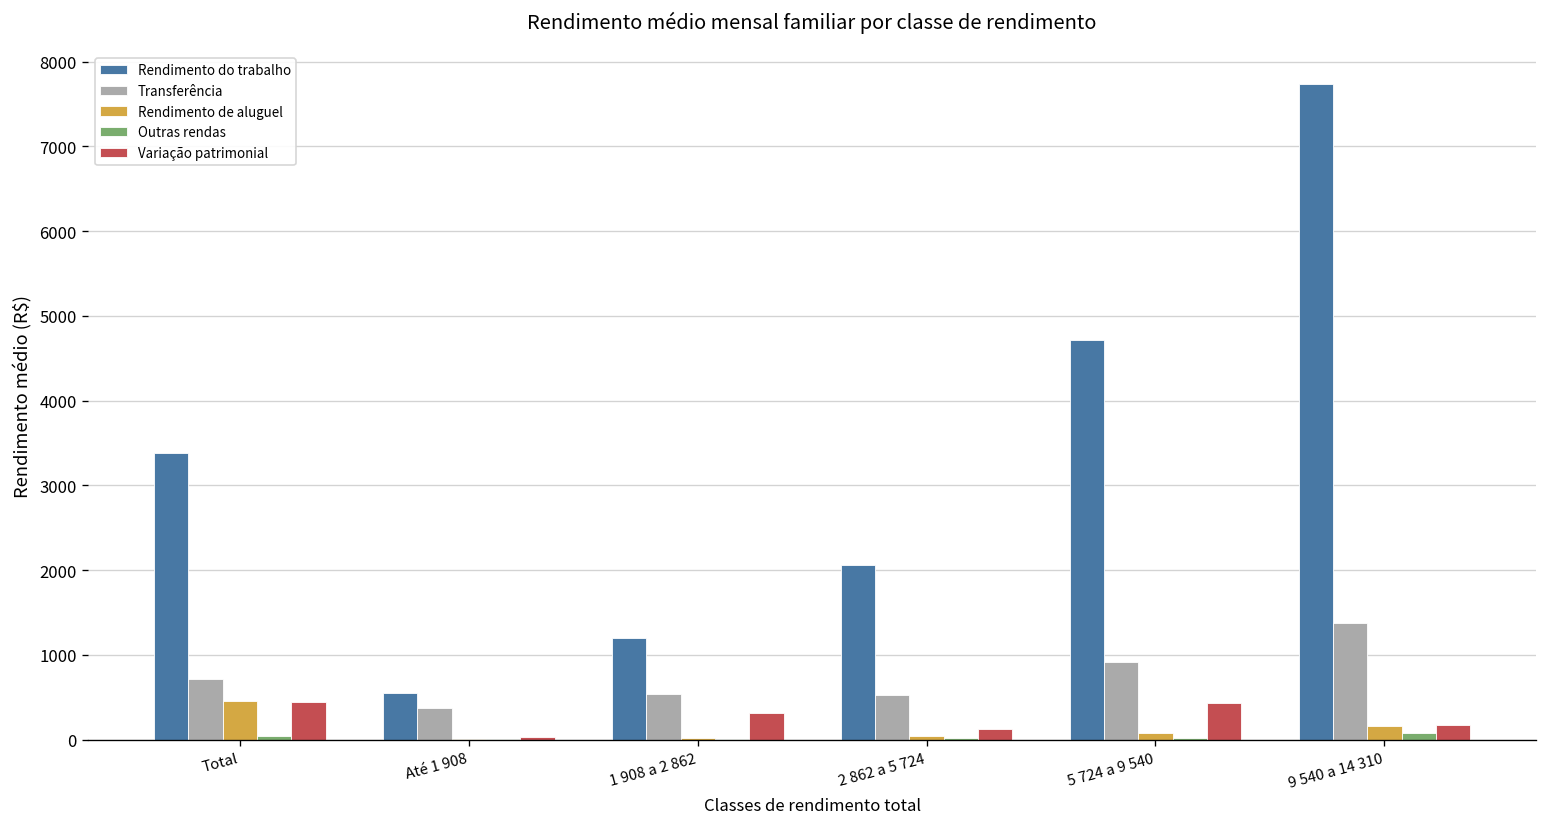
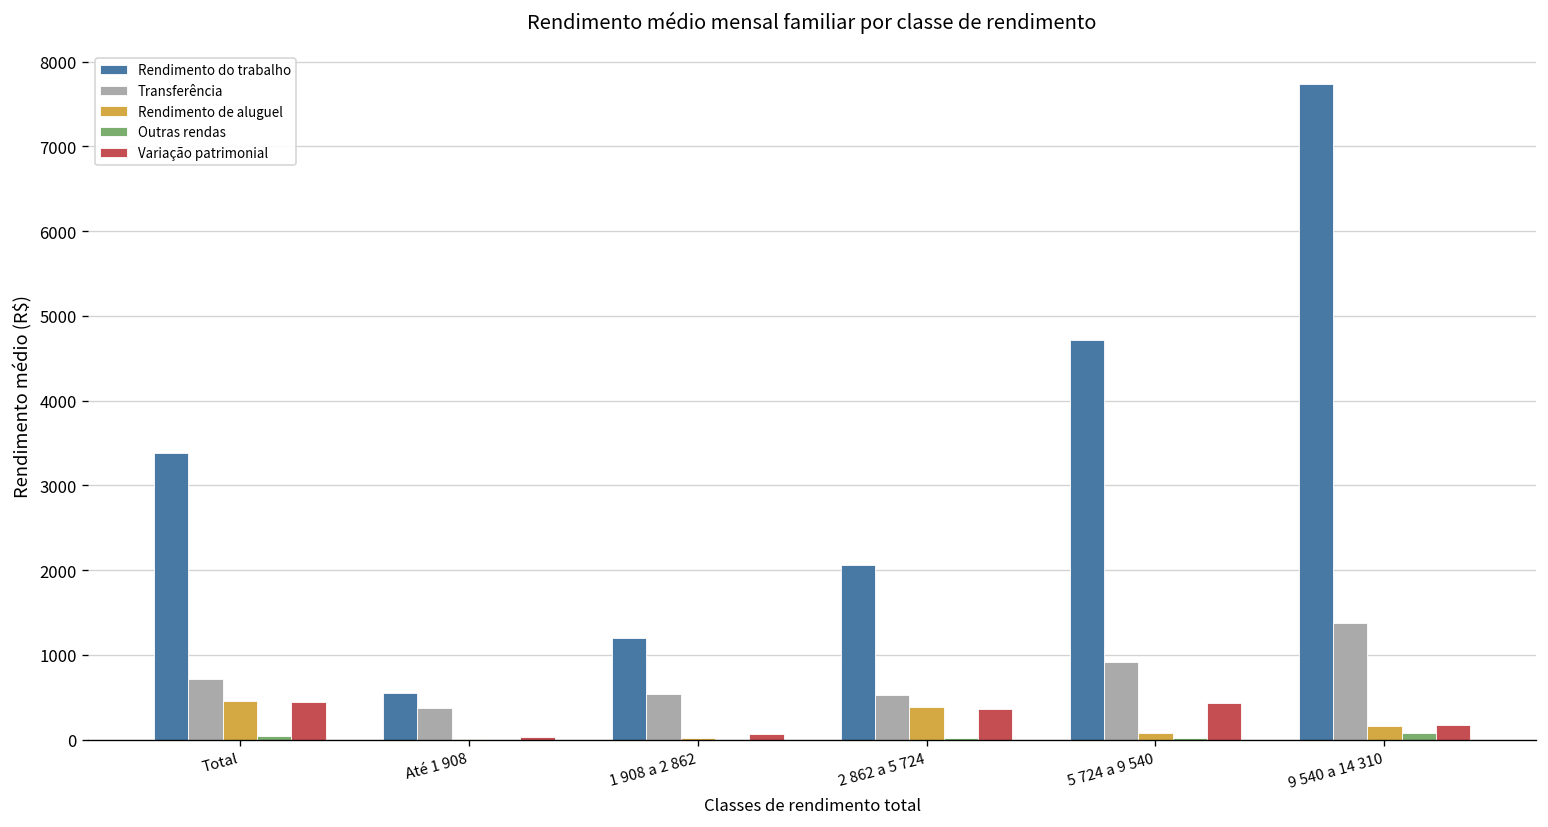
  {
    "Rendimento do trabalho": {
      "Total": 3400,
      "Até 1 908": 500,
      "1 908 a 2 862": 1200,
      "2 862 a 5 724": 2100,
      "5 724 a 9 540": 4700,
      "9 540 a 14 310": 7700
    },
    "Transferência": {
      "Total": 700,
      "Até 1 908": 400,
      "1 908 a 2 862": 500,
      "2 862 a 5 724": 500,
      "5 724 a 9 540": 900,
      "9 540 a 14 310": 1400
    },
    "Rendimento de aluguel": {
      "Total": 500,
-     "2 862 a 5 724": 0,
+     "2 862 a 5 724": 400,
      "5 724 a 9 540": 100,
      "9 540 a 14 310": 200
    },
    "Outras rendas": {
      "Total": 0,
      "9 540 a 14 310": 100
    },
    "Variação patrimonial": {
      "Total": 400,
-     "1 908 a 2 862": 300,
-     "2 862 a 5 724": 100,
+     "1 908 a 2 862": 100,
+     "2 862 a 5 724": 400,
      "5 724 a 9 540": 400,
      "9 540 a 14 310": 200
    }
  }
